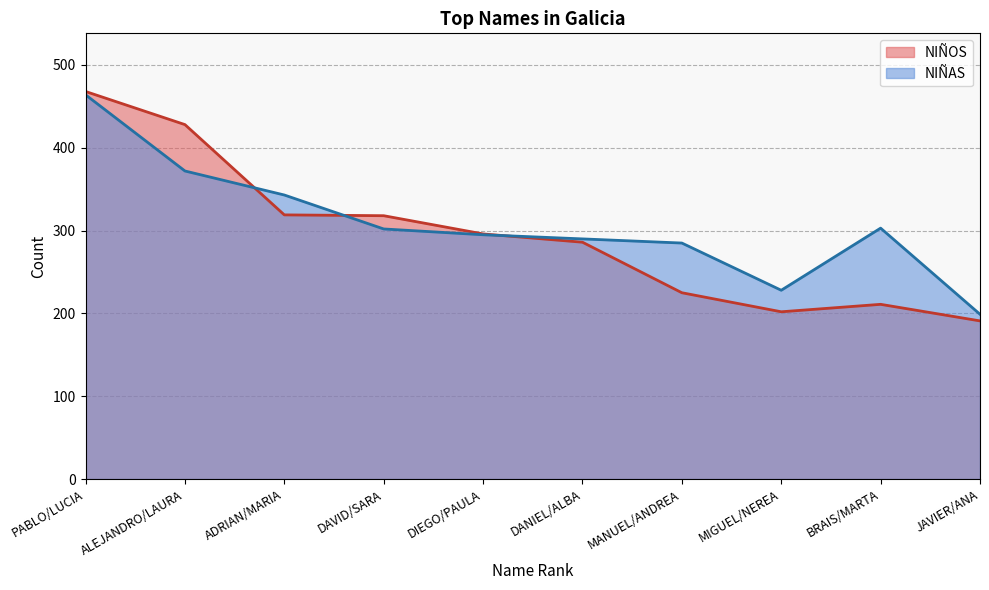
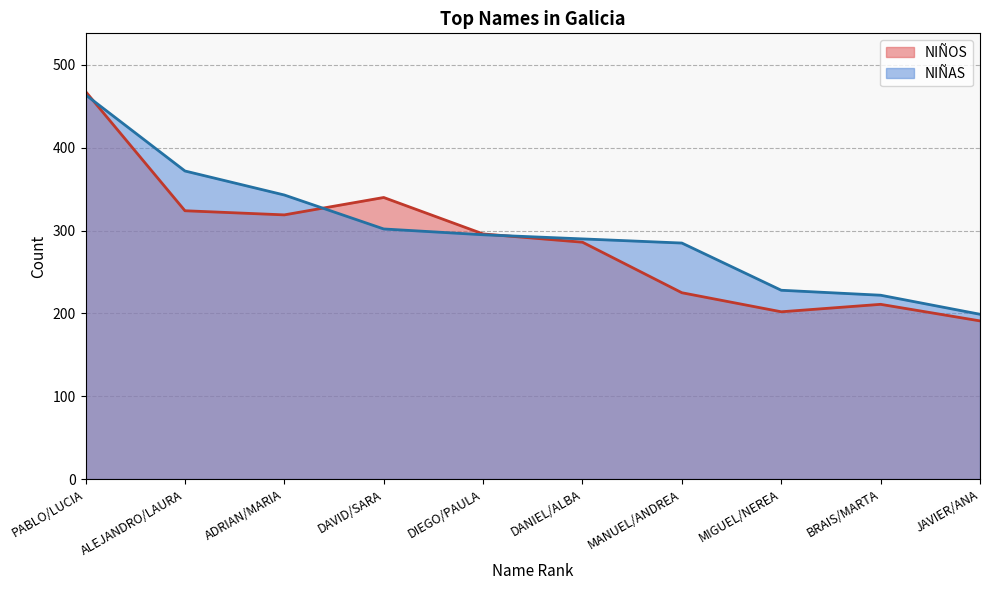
  {
    "NIÑOS": {
      "PABLO/LUCIA": 470,
-     "ALEJANDRO/LAURA": 430,
+     "ALEJANDRO/LAURA": 320,
      "ADRIAN/MARIA": 320,
-     "DAVID/SARA": 320,
+     "DAVID/SARA": 340,
      "DANIEL/ALBA": 290,
      "MANUEL/ANDREA": 230,
      "MIGUEL/NEREA": 200,
      "BRAIS/MARTA": 210,
      "JAVIER/ANA": 190
    },
    "NIÑAS": {
      "PABLO/LUCIA": 460,
      "ALEJANDRO/LAURA": 370,
      "ADRIAN/MARIA": 340,
      "DAVID/SARA": 300,
      "DANIEL/ALBA": 290,
      "MANUEL/ANDREA": 290,
      "MIGUEL/NEREA": 230,
-     "BRAIS/MARTA": 300,
+     "BRAIS/MARTA": 220,
      "JAVIER/ANA": 200
    }
  }
